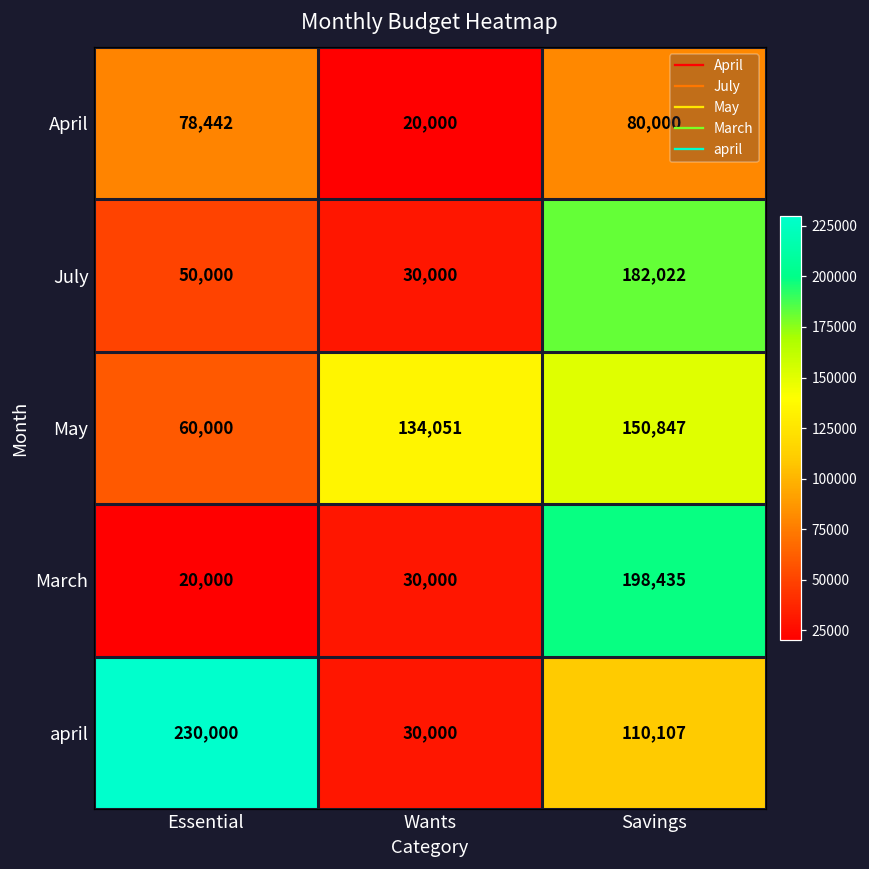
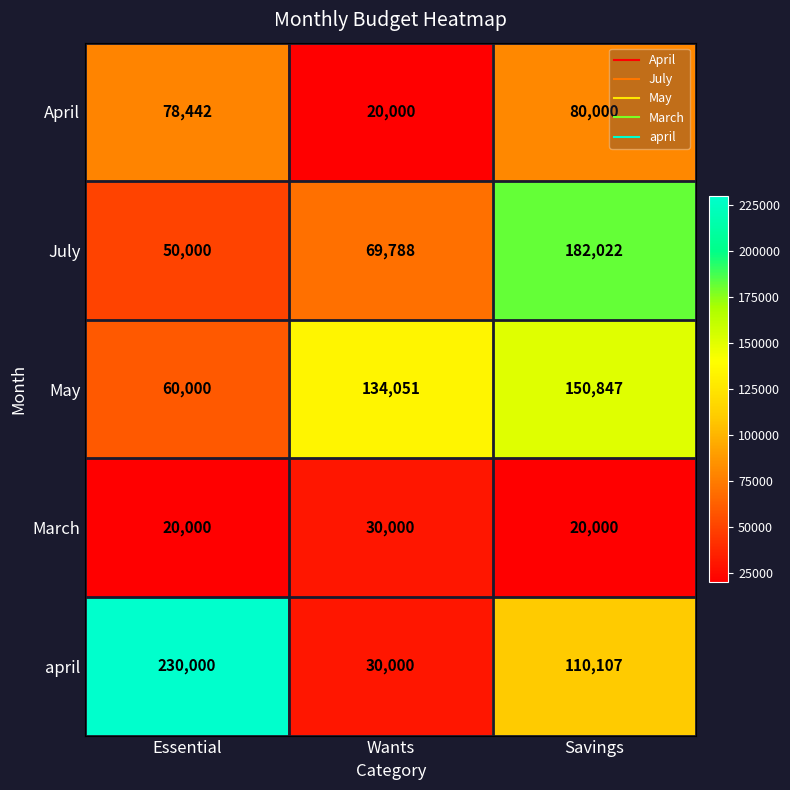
  {
    "April": {
      "Essential": "78,442",
      "Wants": "20,000"
    },
    "July": {
      "Essential": "50,000",
-     "Wants": "30,000",
+     "Wants": "69,788",
      "Savings": "182,022"
    },
    "May": {
      "Essential": "60,000",
      "Wants": "134,051",
      "Savings": "150,847"
    },
    "March": {
      "Essential": "20,000",
      "Wants": "30,000",
-     "Savings": "198,435"
+     "Savings": "20,000"
    },
    "april": {
      "Essential": "230,000",
      "Wants": "30,000",
      "Savings": "110,107"
    }
  }
